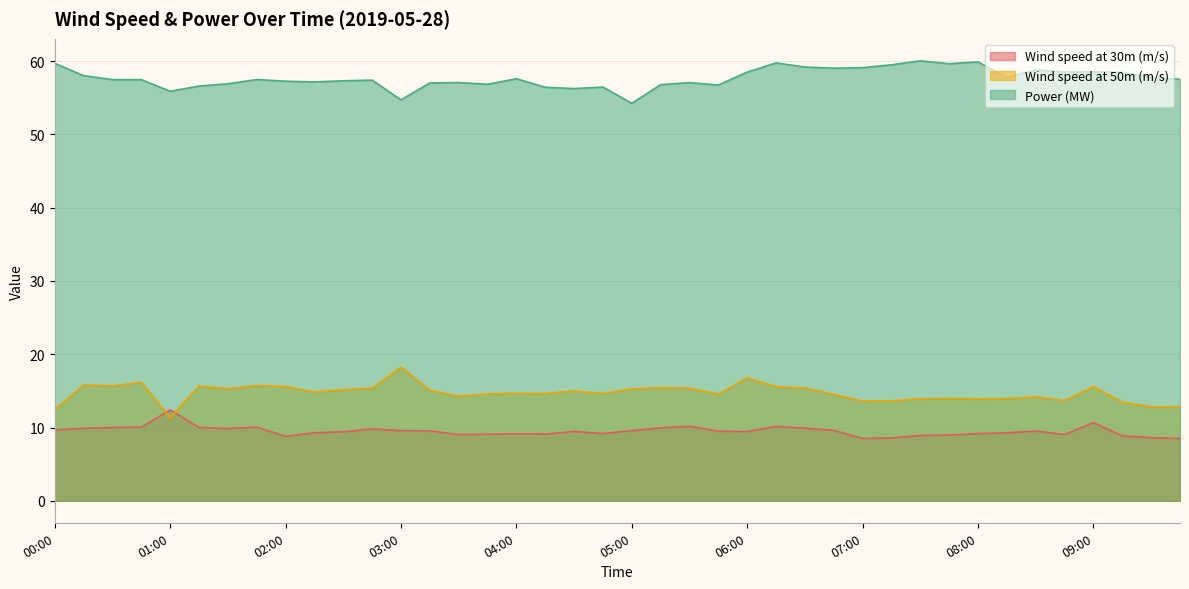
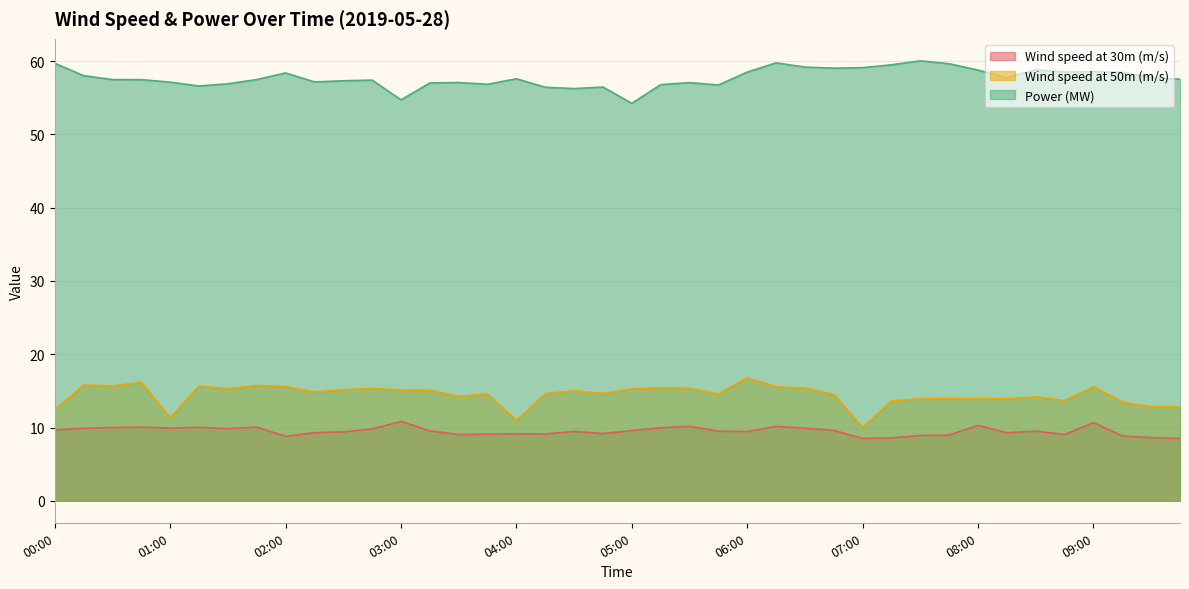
  {
    "Wind speed at 30m (m/s)": {
      "00:00": 10,
-     "01:00": 12,
+     "01:00": 10,
      "02:00": 9,
-     "03:00": 10,
+     "03:00": 11,
      "04:00": 9,
      "05:00": 10,
      "06:00": 9,
      "07:00": 9,
-     "08:00": 9,
+     "08:00": 10,
      "09:00": 11
    },
    "Wind speed at 50m (m/s)": {
      "00:00": 12,
      "01:00": 11,
      "02:00": 16,
-     "03:00": 18,
-     "04:00": 15,
+     "03:00": 15,
+     "04:00": 11,
      "05:00": 15,
      "06:00": 17,
-     "07:00": 14,
+     "07:00": 10,
      "08:00": 14,
      "09:00": 16
    },
    "Power (MW)": {
      "00:00": 60,
-     "01:00": 56,
-     "02:00": 57,
+     "01:00": 57,
+     "02:00": 58,
      "03:00": 55,
      "04:00": 58,
      "05:00": 54,
      "06:00": 59,
      "07:00": 59,
-     "08:00": 60
+     "08:00": 59
    }
  }
